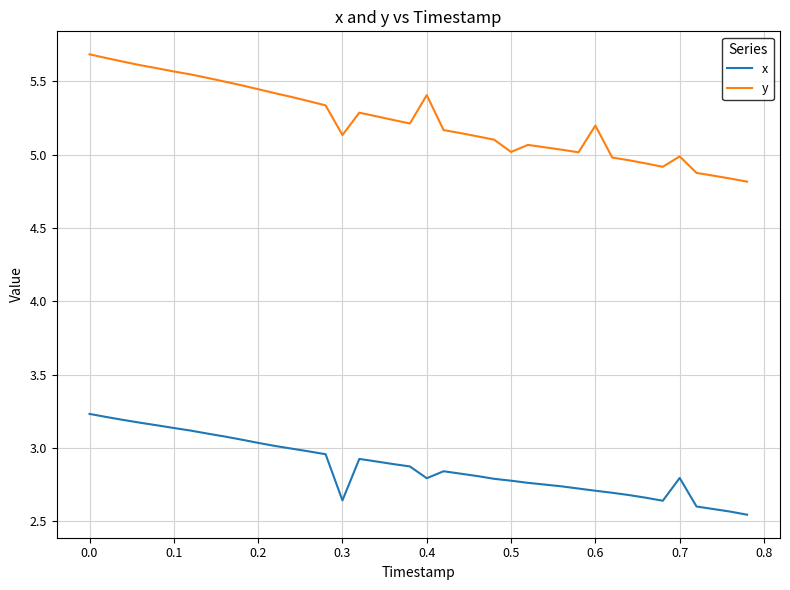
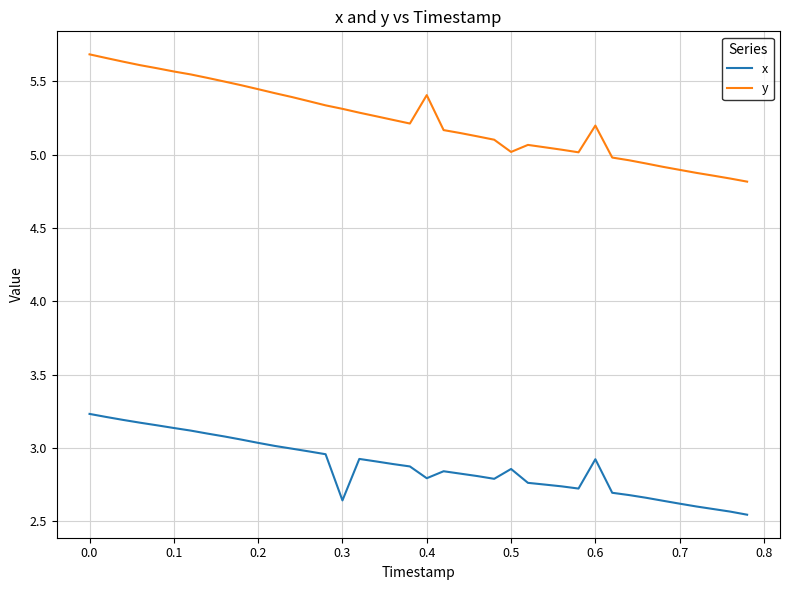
  {
    "x": {
      "0.0": 3.23,
      "0.1": 3.14,
      "0.2": 3.03,
      "0.3": 2.64,
      "0.4": 2.79,
-     "0.5": 2.78,
-     "0.6": 2.71,
-     "0.7": 2.80
+     "0.5": 2.86,
+     "0.6": 2.92,
+     "0.7": 2.62
    },
    "y": {
      "0.0": 5.68,
      "0.1": 5.57,
      "0.2": 5.45,
-     "0.3": 5.13,
+     "0.3": 5.31,
      "0.4": 5.41,
      "0.5": 5.02,
      "0.6": 5.20,
-     "0.7": 4.99
+     "0.7": 4.90
    }
  }
